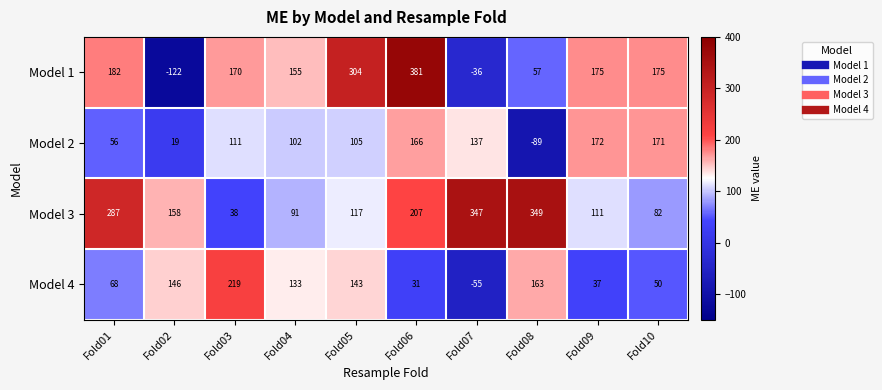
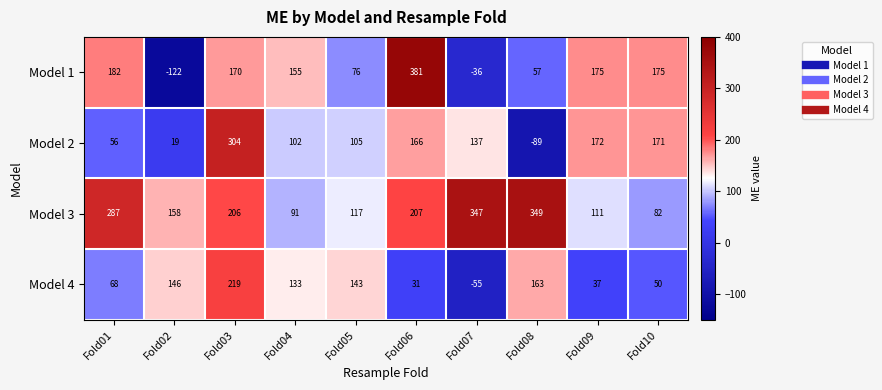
  {
    "Model 1": {
      "Fold01": 182,
      "Fold02": -122,
      "Fold03": 170,
      "Fold04": 155,
-     "Fold05": 304,
+     "Fold05": 76,
      "Fold06": 381,
      "Fold07": -36,
      "Fold08": 57,
      "Fold09": 175,
      "Fold10": 175
    },
    "Model 2": {
      "Fold01": 56,
      "Fold02": 19,
-     "Fold03": 111,
+     "Fold03": 304,
      "Fold04": 102,
      "Fold05": 105,
      "Fold06": 166,
      "Fold07": 137,
      "Fold08": -89,
      "Fold09": 172,
      "Fold10": 171
    },
    "Model 3": {
      "Fold01": 287,
      "Fold02": 158,
-     "Fold03": 38,
+     "Fold03": 206,
      "Fold04": 91,
      "Fold05": 117,
      "Fold06": 207,
      "Fold07": 347,
      "Fold08": 349,
      "Fold09": 111,
      "Fold10": 82
    },
    "Model 4": {
      "Fold01": 68,
      "Fold02": 146,
      "Fold03": 219,
      "Fold04": 133,
      "Fold05": 143,
      "Fold06": 31,
      "Fold07": -55,
      "Fold08": 163,
      "Fold09": 37,
      "Fold10": 50
    }
  }
